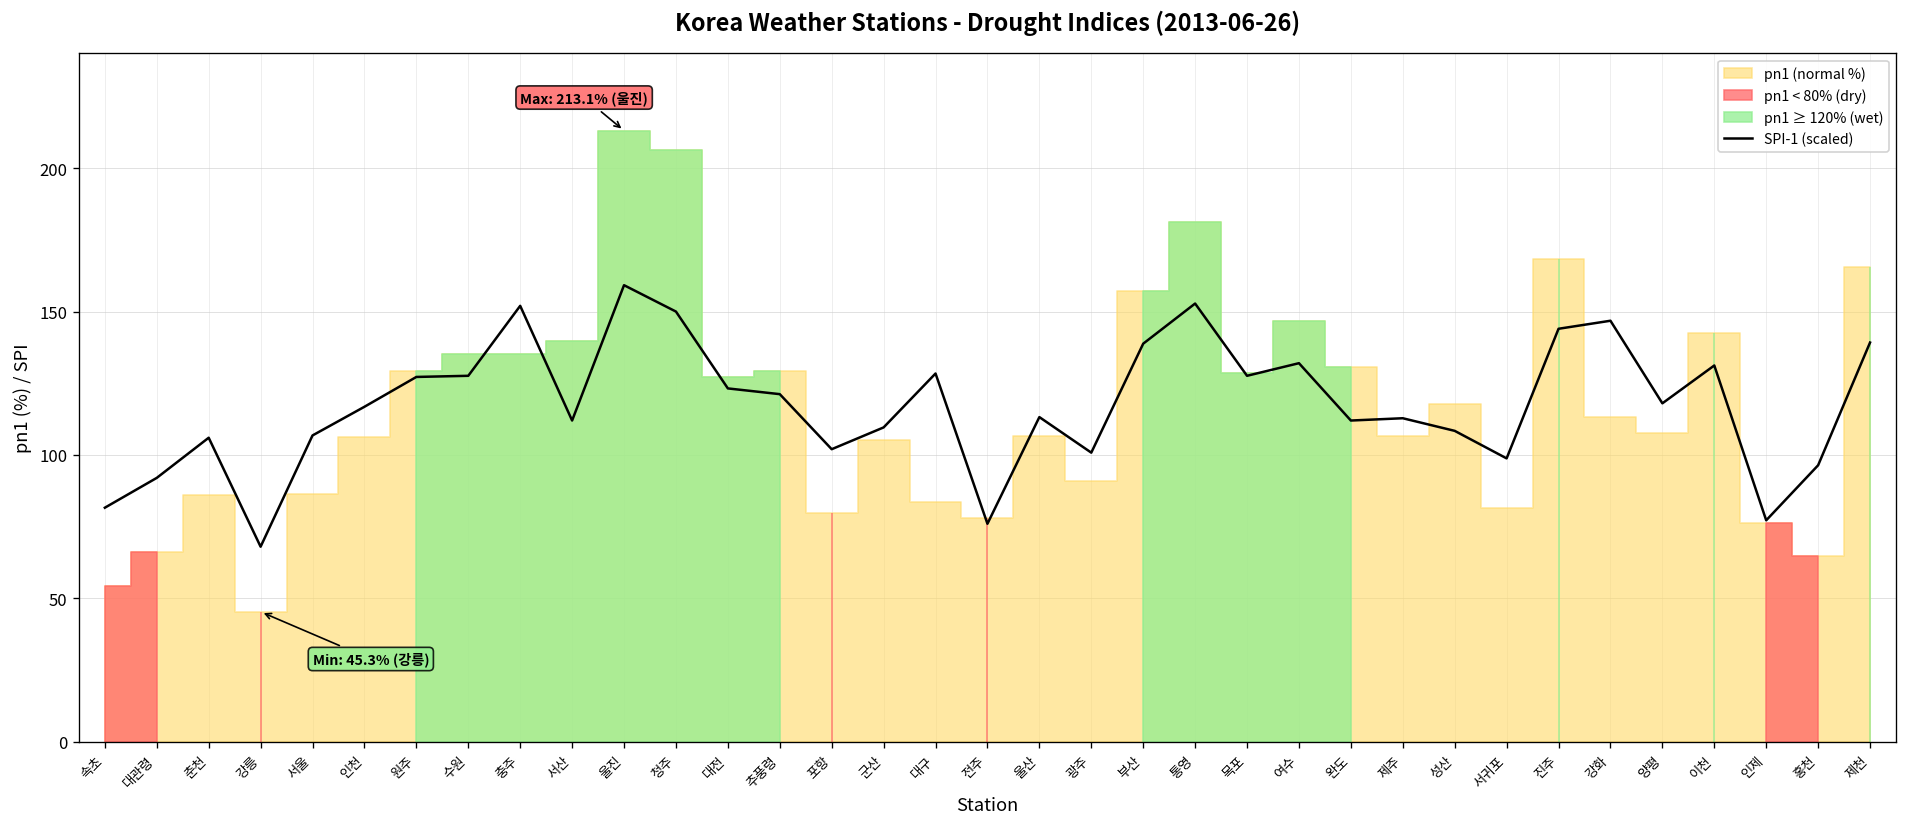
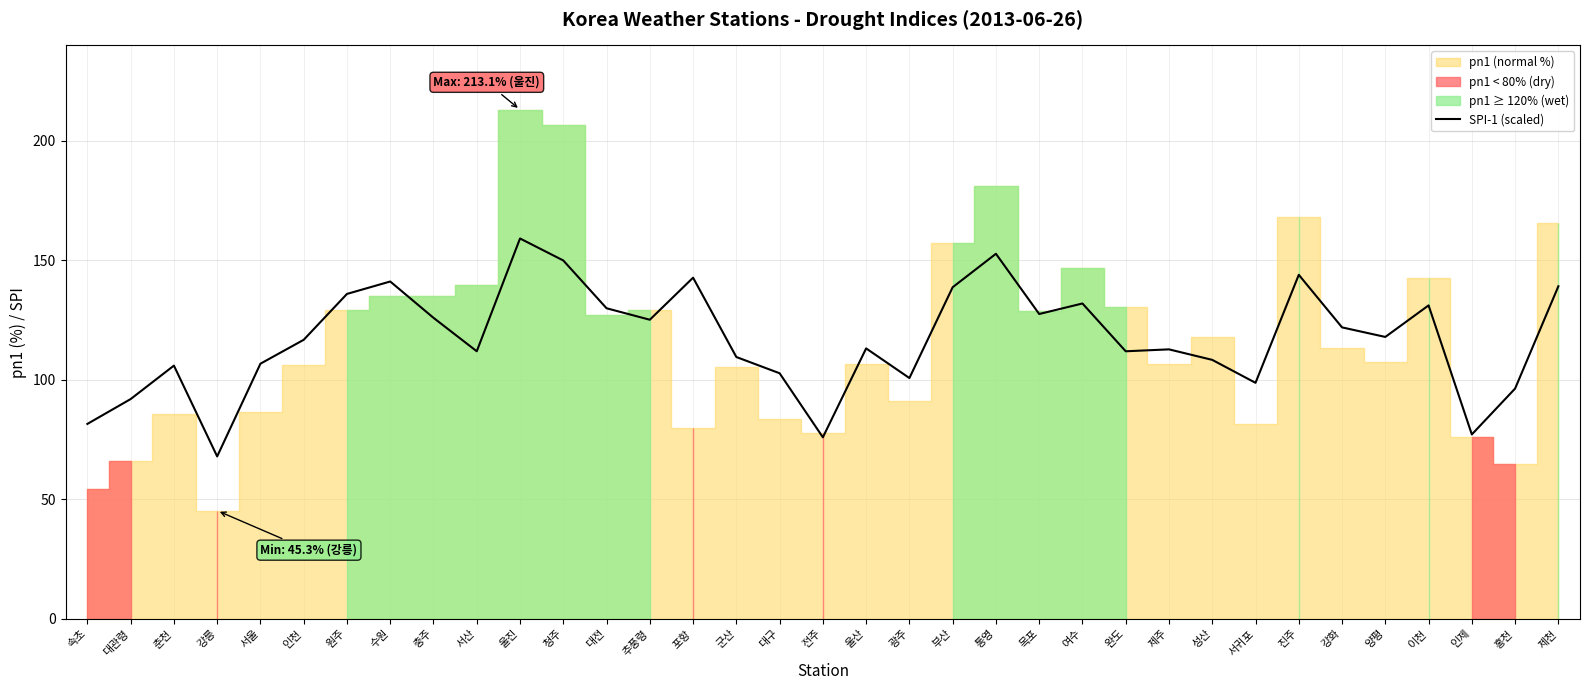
  {
    "SPI-1 (scaled)": {
      "속초": 82,
      "대관령": 92,
      "춘천": 106,
      "강릉": 68,
      "서울": 107,
      "인천": 117,
-     "원주": 127,
-     "수원": 128,
-     "충주": 152,
+     "원주": 136,
+     "수원": 141,
+     "충주": 126,
      "서산": 112,
      "울진": 159,
      "청주": 150,
-     "대전": 123,
-     "추풍령": 121,
-     "포항": 102,
+     "대전": 130,
+     "추풍령": 125,
+     "포항": 143,
      "군산": 110,
-     "대구": 128,
+     "대구": 103,
      "전주": 76,
      "울산": 113,
      "광주": 101,
      "부산": 139,
      "통영": 153,
      "목포": 128,
      "여수": 132,
      "완도": 112,
      "제주": 113,
      "성산": 108,
      "서귀포": 99,
      "진주": 144,
-     "강화": 147,
+     "강화": 122,
      "양평": 118,
      "이천": 131,
      "인제": 77,
      "홍천": 96,
      "제천": 139
    }
  }
